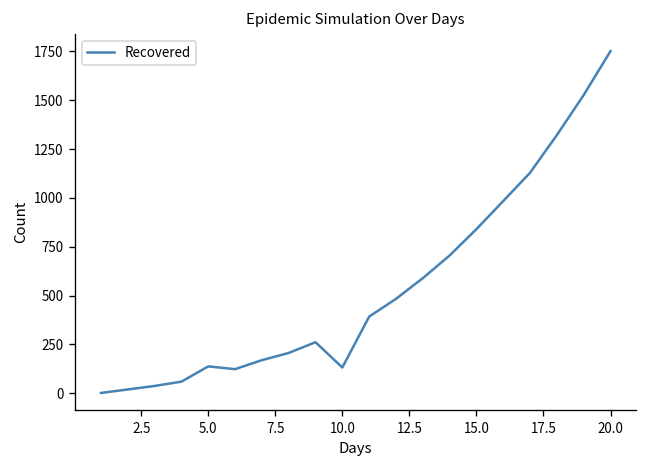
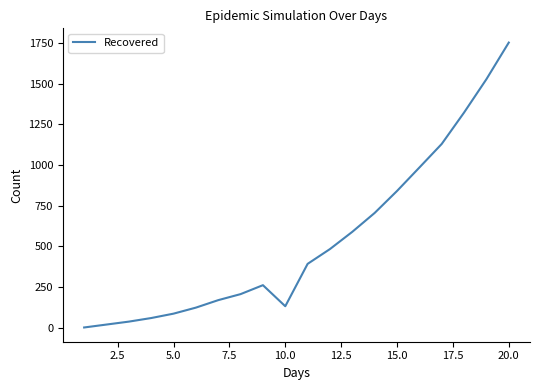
  {
-   "5.0": 140,
+   "5.0": 90,
    "10.0": 130,
    "15.0": 840,
    "20.0": 1750
  }
